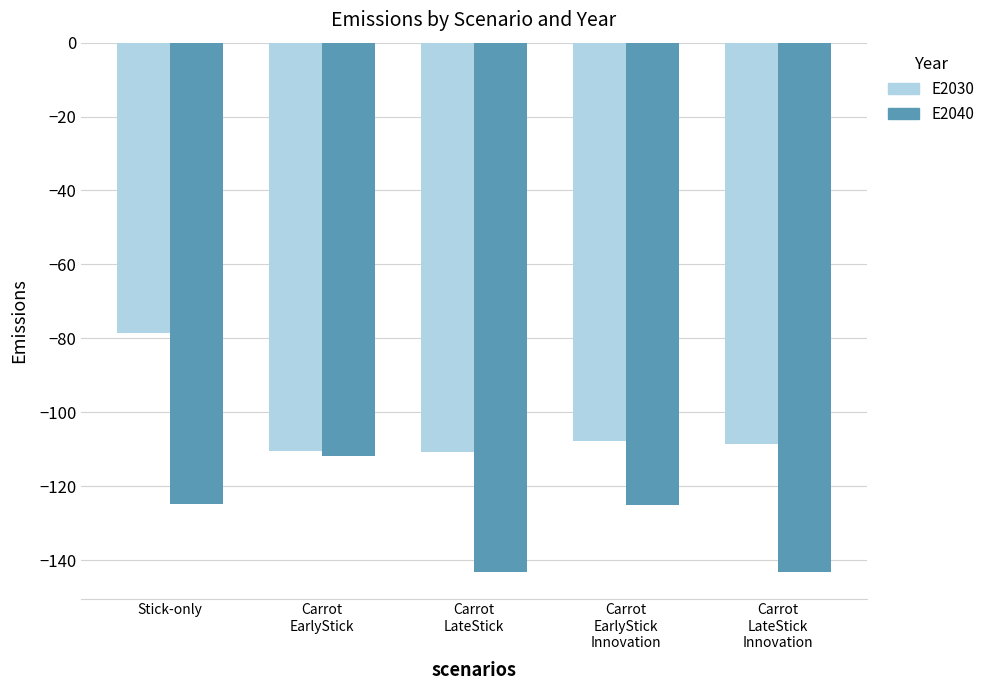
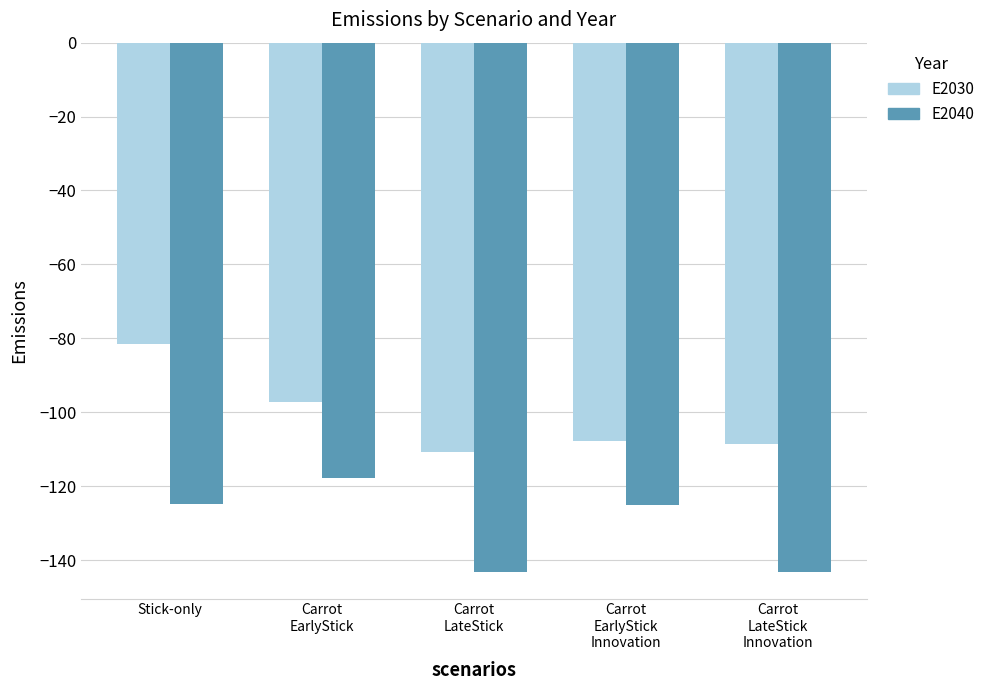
  {
    "E2030": {
-     "Stick-only": -78,
-     "Carrot EarlyStick": -111,
+     "Stick-only": -82,
+     "Carrot EarlyStick": -97,
      "Carrot LateStick": -111,
      "Carrot EarlyStick Innovation": -108,
      "Carrot LateStick Innovation": -109
    },
    "E2040": {
      "Stick-only": -125,
-     "Carrot EarlyStick": -112,
+     "Carrot EarlyStick": -118,
      "Carrot LateStick": -143,
      "Carrot EarlyStick Innovation": -125,
      "Carrot LateStick Innovation": -143
    }
  }
